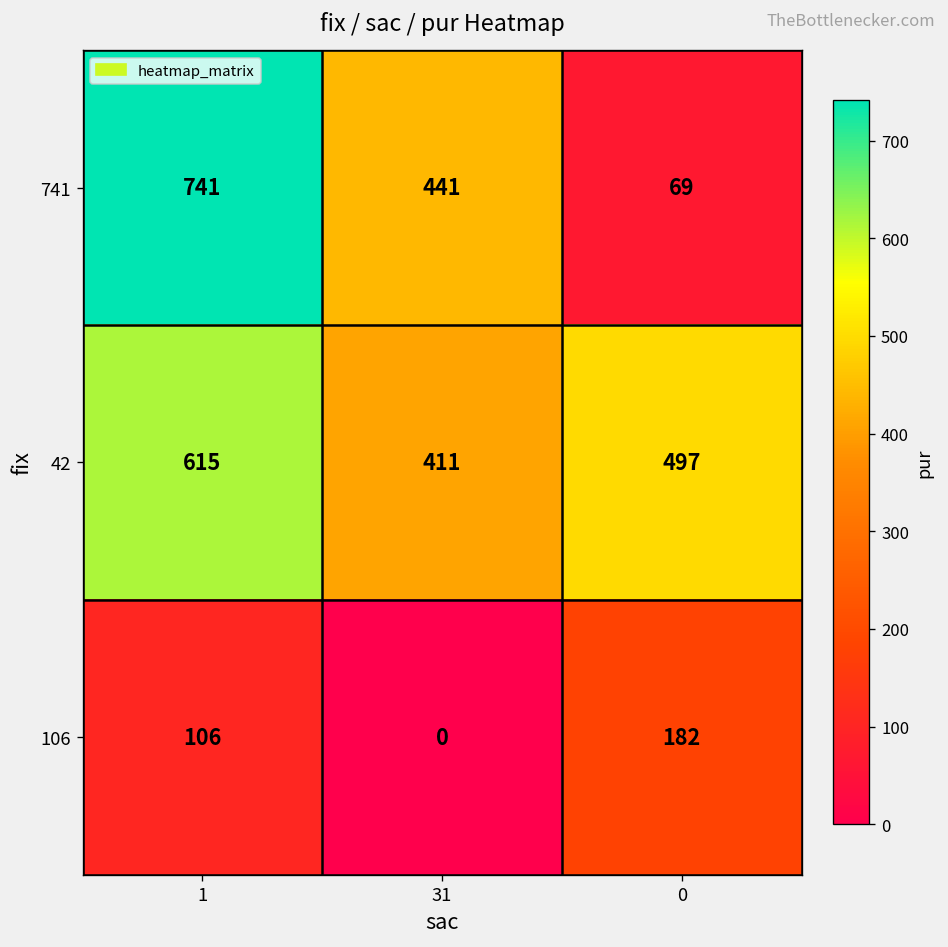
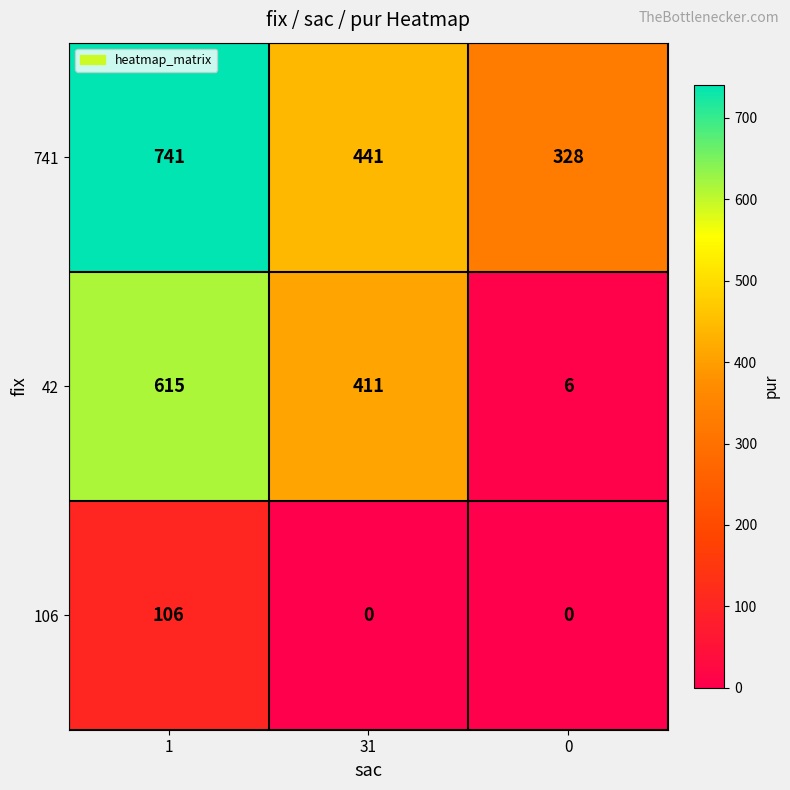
  {
    "741": {
      "1": 741,
      "31": 441,
-     "0": 69
+     "0": 328
    },
    "42": {
      "1": 615,
      "31": 411,
-     "0": 497
+     "0": 6
    },
    "106": {
      "1": 106,
      "31": 0,
-     "0": 182
+     "0": 0
    }
  }
